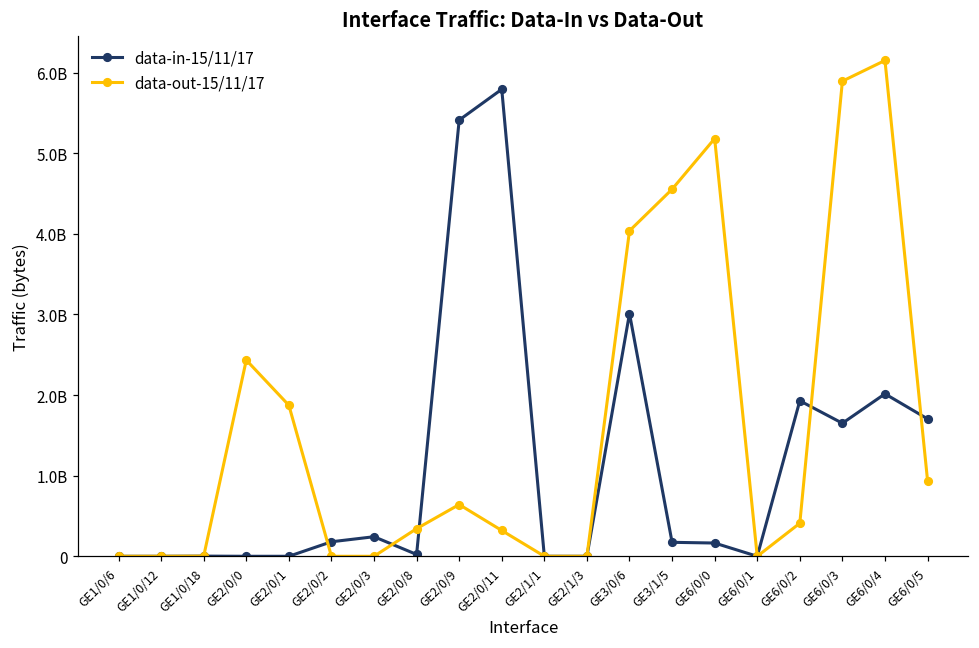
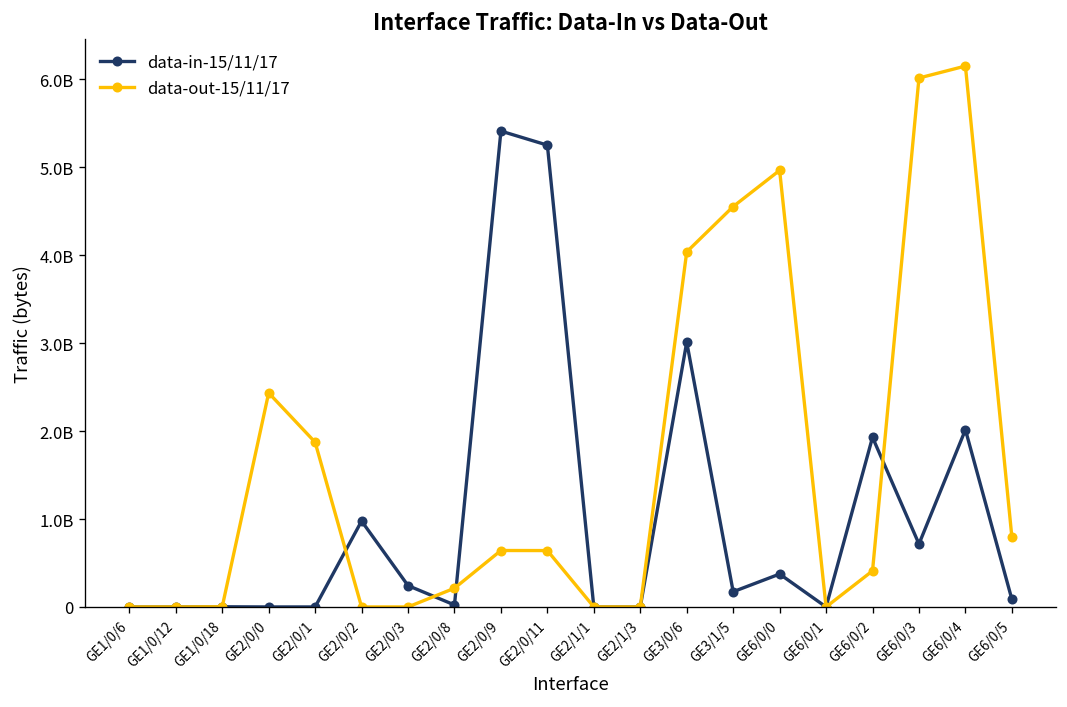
  {
    "data-in-15/11/17": {
      "GE2/0/0": 0,
      "GE2/0/1": 0,
-     "GE2/0/2": 200000000,
+     "GE2/0/2": 1000000000,
      "GE2/0/3": 200000000,
      "GE2/0/8": 0,
      "GE2/0/9": 5400000000,
-     "GE2/0/11": 5800000000,
+     "GE2/0/11": 5300000000,
      "GE3/0/6": 3000000000,
      "GE3/1/5": 200000000,
-     "GE6/0/0": 200000000,
+     "GE6/0/0": 400000000,
      "GE6/0/2": 1900000000,
-     "GE6/0/3": 1700000000,
+     "GE6/0/3": 700000000,
      "GE6/0/4": 2000000000,
-     "GE6/0/5": 1700000000
+     "GE6/0/5": 100000000
    },
    "data-out-15/11/17": {
      "GE2/0/0": 2400000000,
      "GE2/0/1": 1900000000,
      "GE2/0/2": 0,
      "GE2/0/3": 0,
-     "GE2/0/8": 300000000,
+     "GE2/0/8": 200000000,
      "GE2/0/9": 600000000,
-     "GE2/0/11": 300000000,
+     "GE2/0/11": 600000000,
      "GE3/0/6": 4000000000,
      "GE3/1/5": 4600000000,
-     "GE6/0/0": 5200000000,
+     "GE6/0/0": 5000000000,
      "GE6/0/2": 400000000,
-     "GE6/0/3": 5900000000,
+     "GE6/0/3": 6000000000,
      "GE6/0/4": 6200000000,
-     "GE6/0/5": 900000000
+     "GE6/0/5": 800000000
    }
  }
